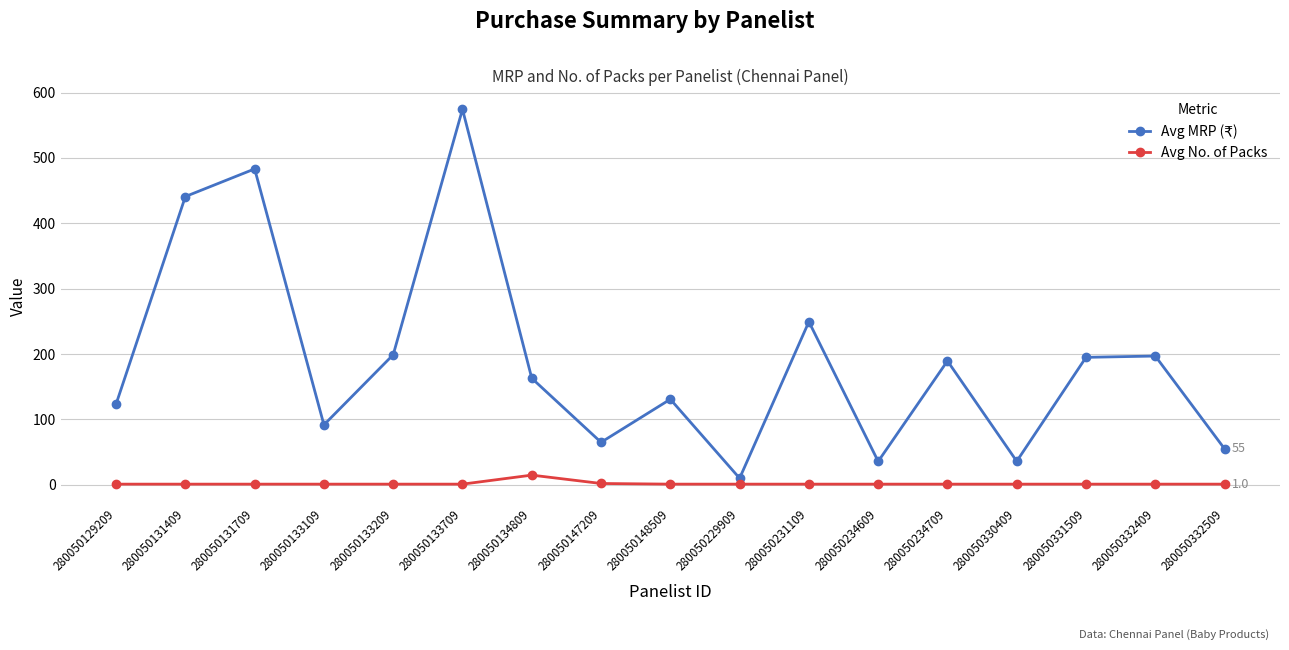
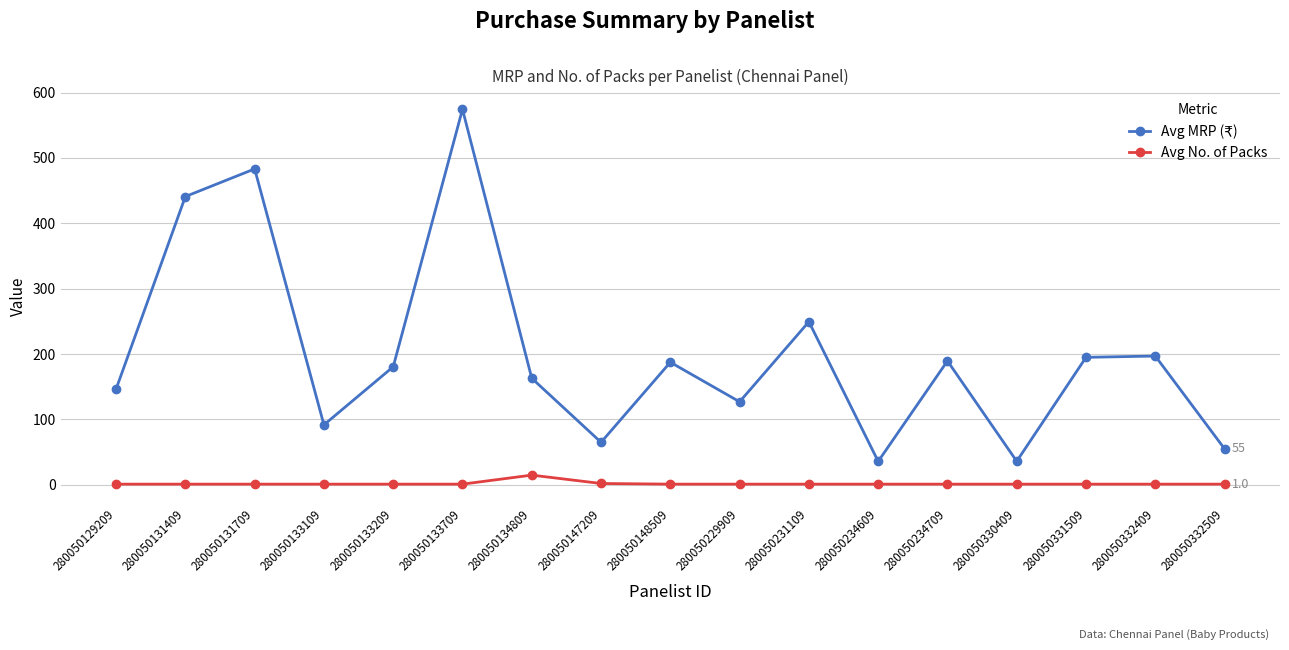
  {
    "Avg MRP (₹)": {
-     "280050129209": 120,
+     "280050129209": 150,
      "280050131409": 440,
      "280050131709": 480,
      "280050133109": 90,
-     "280050133209": 200,
+     "280050133209": 180,
      "280050133709": 570,
      "280050134809": 160,
      "280050147209": 70,
-     "280050148509": 130,
-     "280050229909": 10,
+     "280050148509": 190,
+     "280050229909": 130,
      "280050231109": 250,
      "280050234609": 40,
      "280050234709": 190,
      "280050330409": 40,
      "280050331509": 200,
      "280050332409": 200
    },
    "Avg No. of Packs": {
      "280050332509": 1.0
    }
  }
